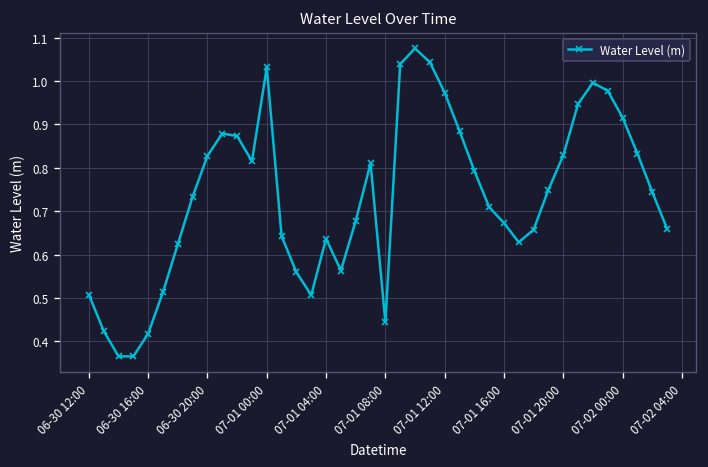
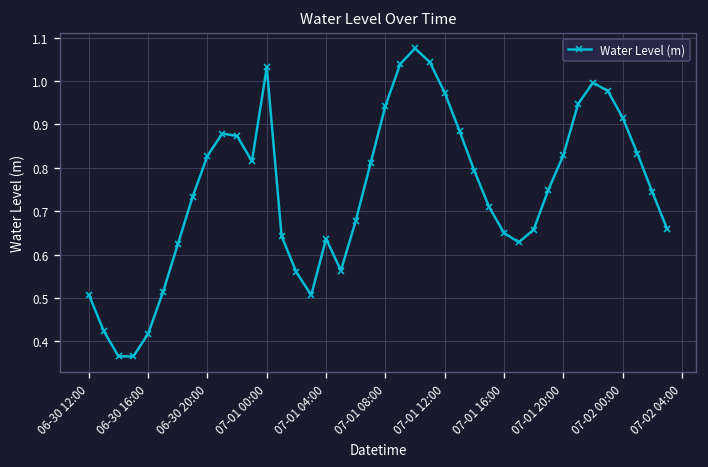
  {
    "06-30 12:00": 0.51,
    "06-30 16:00": 0.42,
    "06-30 20:00": 0.83,
    "07-01 00:00": 1.03,
    "07-01 04:00": 0.64,
-   "07-01 08:00": 0.44,
+   "07-01 08:00": 0.94,
    "07-01 12:00": 0.97,
-   "07-01 16:00": 0.67,
+   "07-01 16:00": 0.65,
    "07-01 20:00": 0.83,
    "07-02 00:00": 0.92
  }
